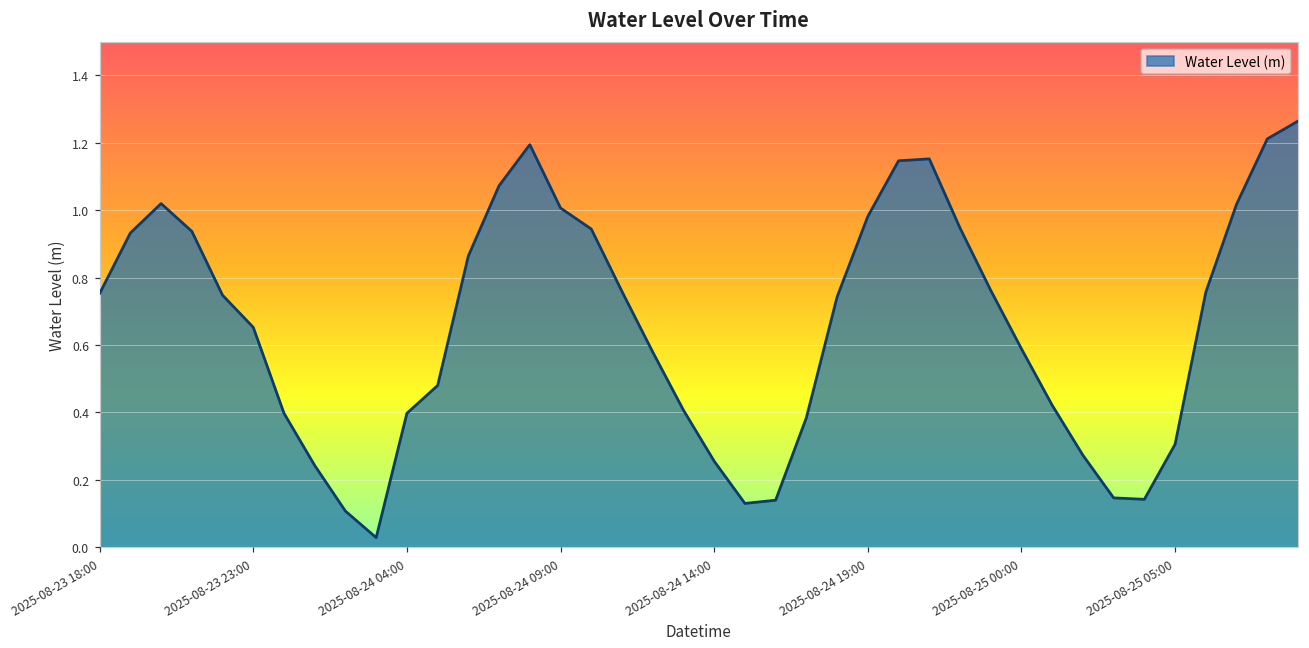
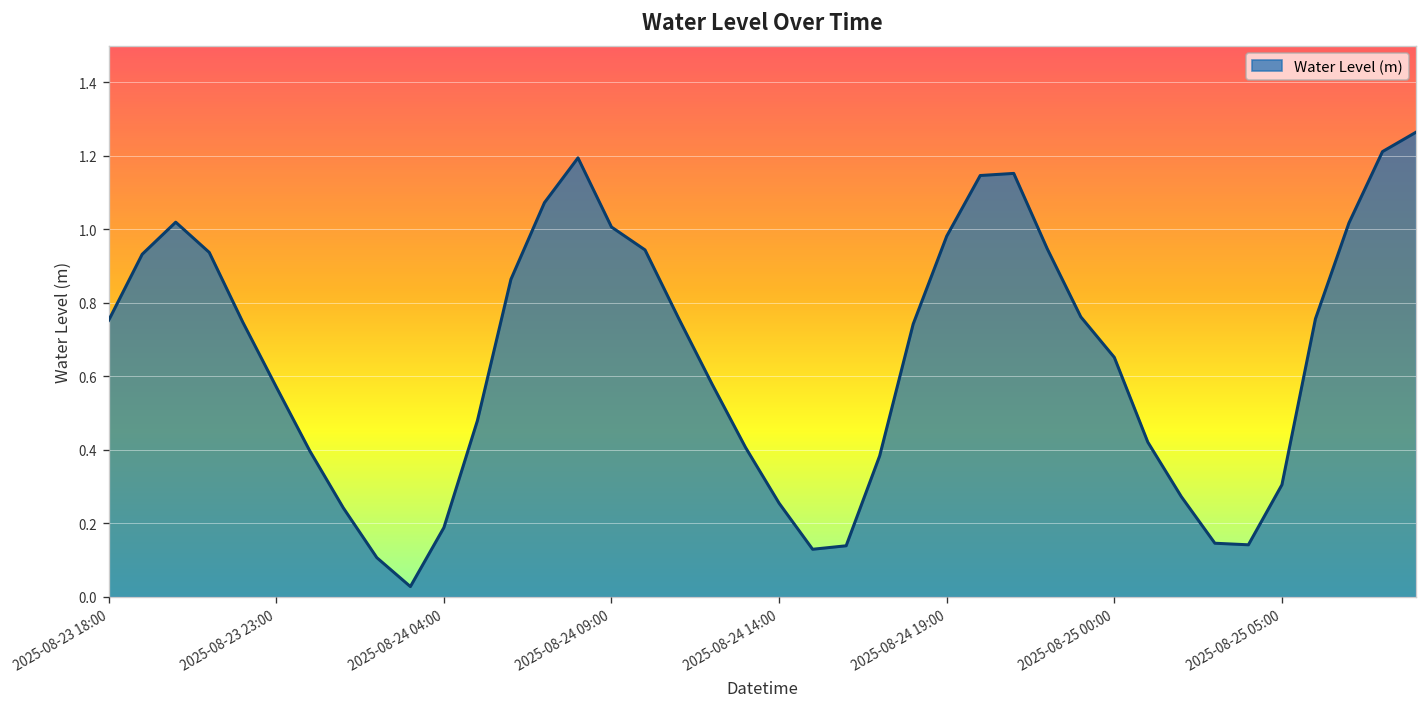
  {
    "2025-08-23 18:00": 0.75,
-   "2025-08-23 23:00": 0.65,
-   "2025-08-24 04:00": 0.40,
+   "2025-08-23 23:00": 0.57,
+   "2025-08-24 04:00": 0.19,
    "2025-08-24 09:00": 1.01,
    "2025-08-24 14:00": 0.26,
    "2025-08-24 19:00": 0.98,
-   "2025-08-25 00:00": 0.59,
+   "2025-08-25 00:00": 0.65,
    "2025-08-25 05:00": 0.31
  }
